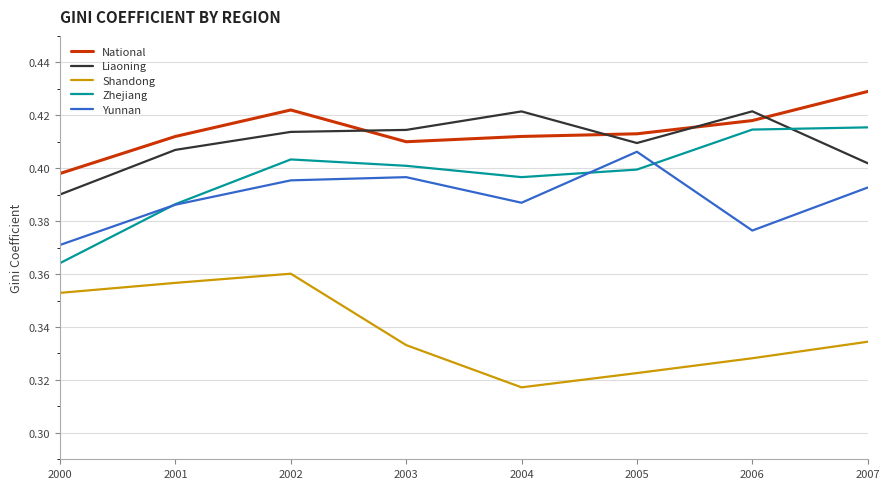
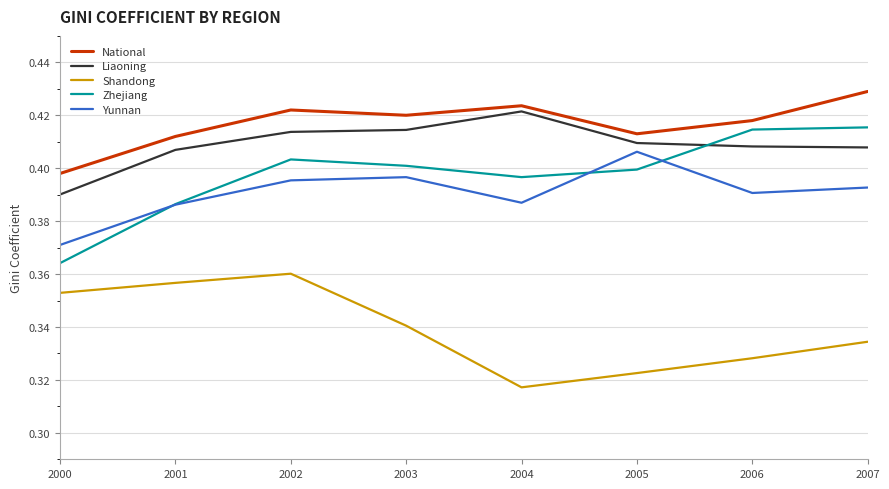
  {
    "National": {
      "2000": 0.398,
      "2001": 0.412,
      "2002": 0.422,
-     "2003": 0.41,
-     "2004": 0.412,
+     "2003": 0.42,
+     "2004": 0.424,
      "2005": 0.413,
      "2006": 0.418,
      "2007": 0.429
    },
    "Liaoning": {
      "2000": 0.390,
      "2001": 0.407,
      "2002": 0.414,
      "2003": 0.414,
      "2004": 0.421,
      "2005": 0.410,
-     "2006": 0.421,
-     "2007": 0.402
+     "2006": 0.408,
+     "2007": 0.408
    },
    "Shandong": {
      "2000": 0.353,
      "2001": 0.357,
      "2002": 0.360,
-     "2003": 0.333,
+     "2003": 0.340,
      "2004": 0.317,
      "2005": 0.323,
      "2006": 0.328,
      "2007": 0.334
    },
    "Zhejiang": {
      "2000": 0.364,
      "2002": 0.403,
      "2003": 0.401,
      "2004": 0.397,
      "2005": 0.399,
      "2006": 0.415,
      "2007": 0.415
    },
    "Yunnan": {
      "2000": 0.371,
      "2002": 0.395,
      "2003": 0.397,
      "2004": 0.387,
      "2005": 0.406,
-     "2006": 0.376,
+     "2006": 0.391,
      "2007": 0.393
    }
  }
